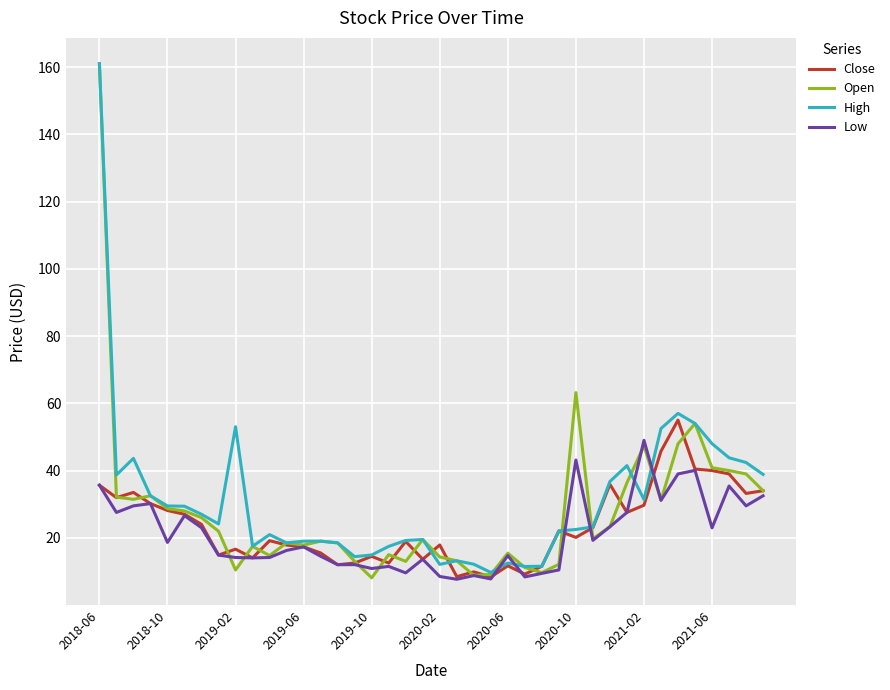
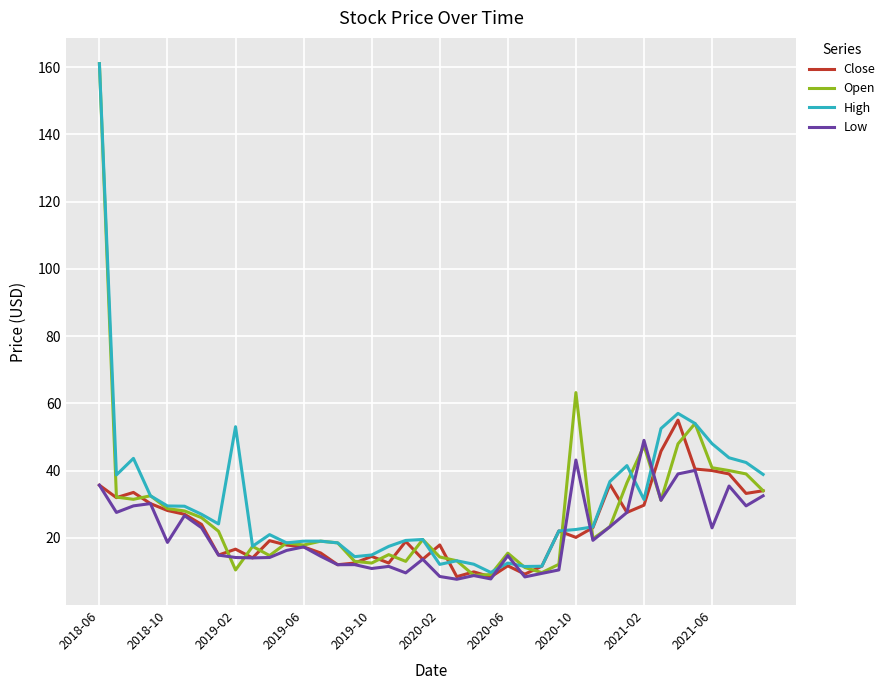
  {
    "Close": {
      "2019-02": 17,
      "2020-02": 18,
      "2020-06": 12,
      "2020-10": 20,
      "2021-02": 30,
      "2021-06": 40
    },
    "Open": {
      "2019-02": 10,
-     "2019-10": 8,
+     "2019-10": 13,
      "2020-02": 14,
      "2020-10": 63,
      "2021-02": 47,
      "2021-06": 41
    },
    "High": {
      "2018-10": 29,
      "2019-02": 53,
      "2019-06": 19,
      "2020-02": 12,
      "2020-06": 13,
      "2020-10": 22,
      "2021-02": 31,
      "2021-06": 48
    },
    "Low": {
      "2018-10": 19,
      "2019-02": 14,
      "2019-10": 11,
      "2020-02": 9,
      "2020-10": 43,
      "2021-02": 49,
      "2021-06": 23
    }
  }
